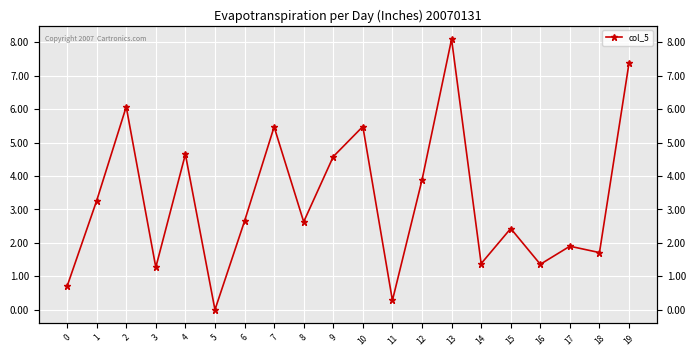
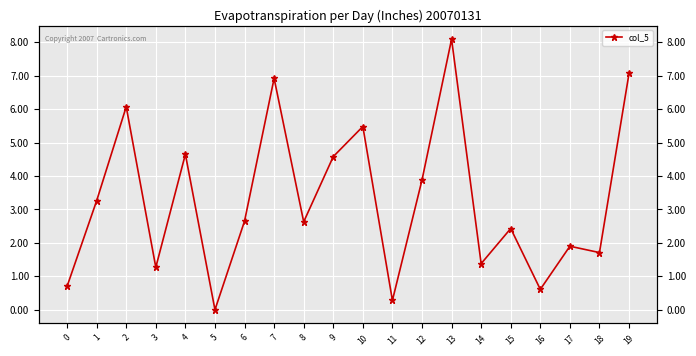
  {
    "0": 0.7,
    "1": 3.3,
    "2": 6.1,
    "3": 1.3,
    "4": 4.7,
    "5": 0.0,
    "6": 2.7,
-   "7": 5.5,
+   "7": 6.9,
    "8": 2.6,
    "9": 4.6,
    "10": 5.5,
    "11": 0.3,
    "12": 3.9,
    "13": 8.1,
    "14": 1.4,
    "15": 2.4,
-   "16": 1.4,
+   "16": 0.6,
    "17": 1.9,
    "18": 1.7,
-   "19": 7.4
+   "19": 7.1
  }
